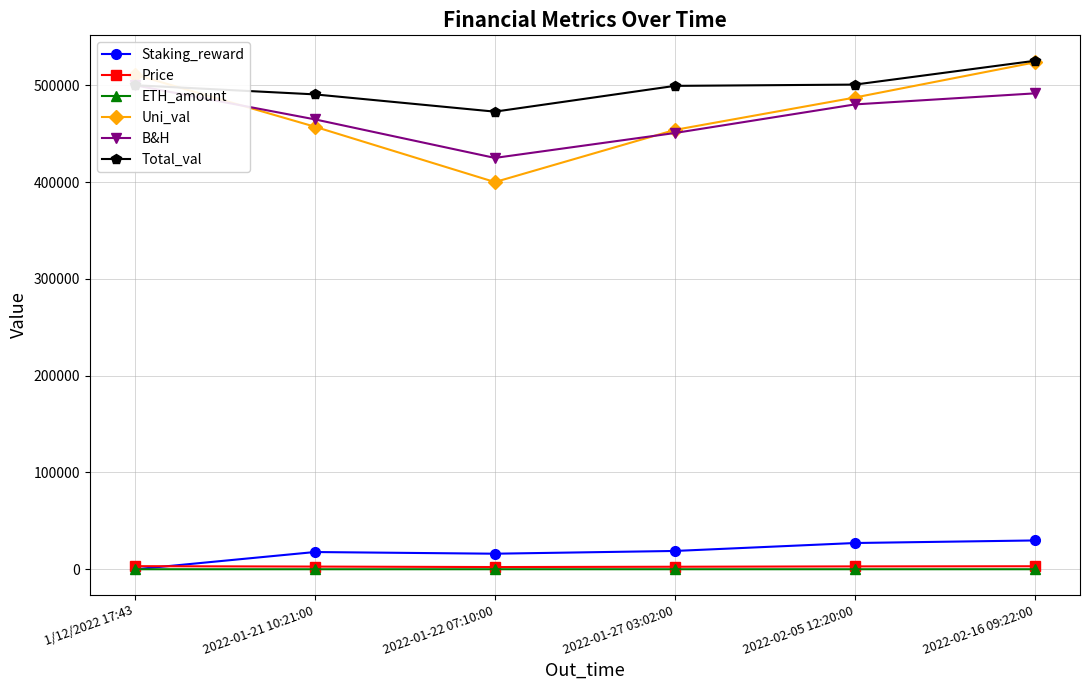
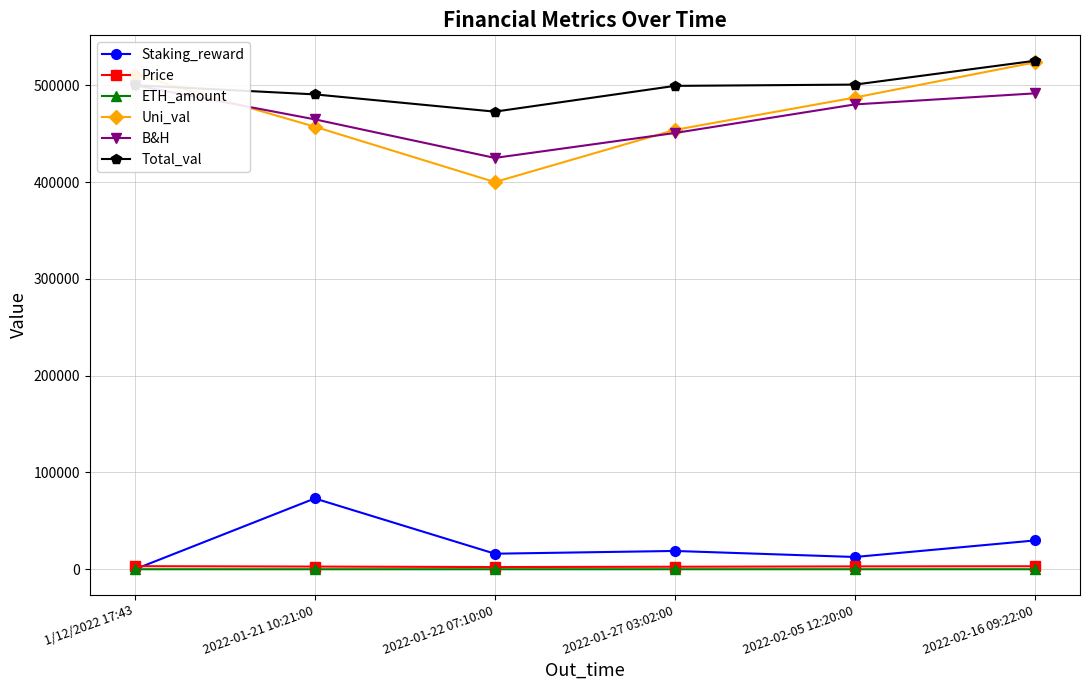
  {
    "Staking_reward": {
-     "2022-01-21 10:21:00": 20000,
+     "2022-01-21 10:21:00": 70000,
      "2022-01-22 07:10:00": 20000,
      "2022-01-27 03:02:00": 20000,
-     "2022-02-05 12:20:00": 30000,
+     "2022-02-05 12:20:00": 10000,
      "2022-02-16 09:22:00": 30000
    },
    "Price": {
      "1/12/2022 17:43": 0,
      "2022-01-21 10:21:00": 0,
      "2022-02-05 12:20:00": 0,
      "2022-02-16 09:22:00": 0
    },
    "ETH_amount": {
      "2022-01-21 10:21:00": 0,
      "2022-02-05 12:20:00": 0,
      "2022-02-16 09:22:00": 0
    },
    "Uni_val": {
      "2022-01-21 10:21:00": 460000,
      "2022-01-22 07:10:00": 400000,
      "2022-01-27 03:02:00": 450000,
      "2022-02-05 12:20:00": 490000
    },
    "B&H": {
      "2022-01-21 10:21:00": 460000,
      "2022-01-22 07:10:00": 420000,
      "2022-01-27 03:02:00": 450000,
      "2022-02-05 12:20:00": 480000,
      "2022-02-16 09:22:00": 490000
    },
    "Total_val": {
      "2022-01-21 10:21:00": 490000,
      "2022-01-22 07:10:00": 470000,
      "2022-01-27 03:02:00": 500000,
      "2022-02-05 12:20:00": 500000
    }
  }
